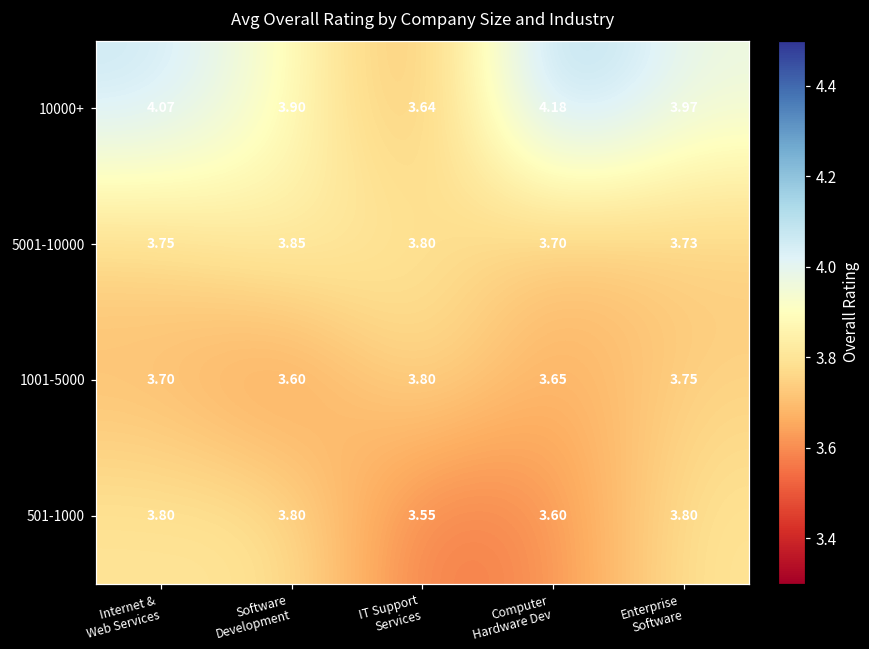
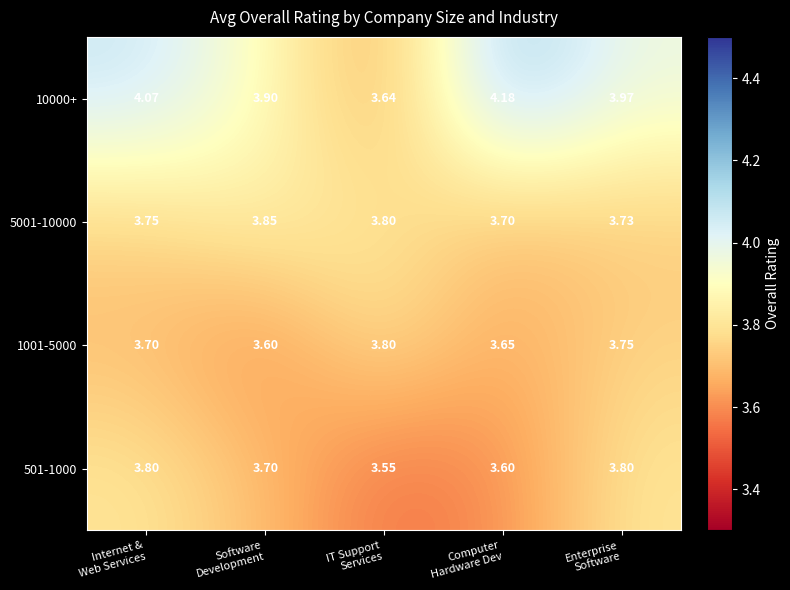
  {
    "10000+": {
      "Software Development": 3.90,
      "IT Support Services": 3.64
    },
    "5001-10000": {
      "Internet & Web Services": 3.75,
      "Software Development": 3.85,
      "IT Support Services": 3.80,
      "Computer Hardware Dev": 3.70,
      "Enterprise Software": 3.73
    },
    "1001-5000": {
      "Internet & Web Services": 3.70,
      "Software Development": 3.60,
      "IT Support Services": 3.80,
      "Computer Hardware Dev": 3.65,
      "Enterprise Software": 3.75
    },
    "501-1000": {
      "Internet & Web Services": 3.80,
-     "Software Development": 3.80,
+     "Software Development": 3.70,
      "IT Support Services": 3.55,
      "Computer Hardware Dev": 3.60,
      "Enterprise Software": 3.80
    }
  }
